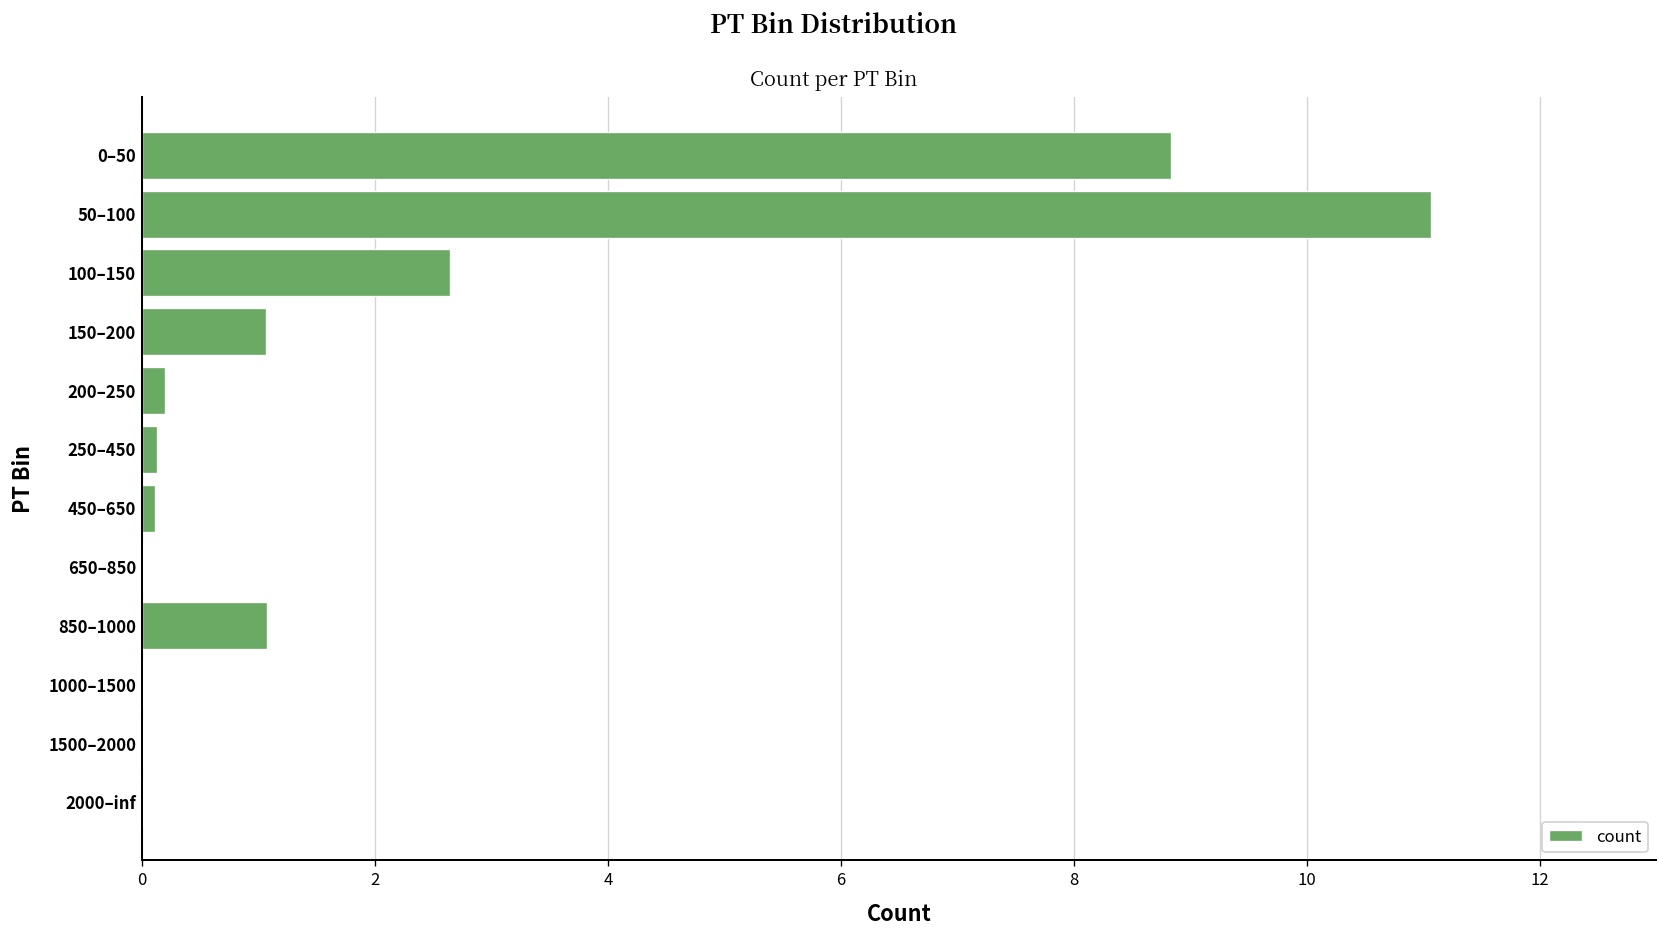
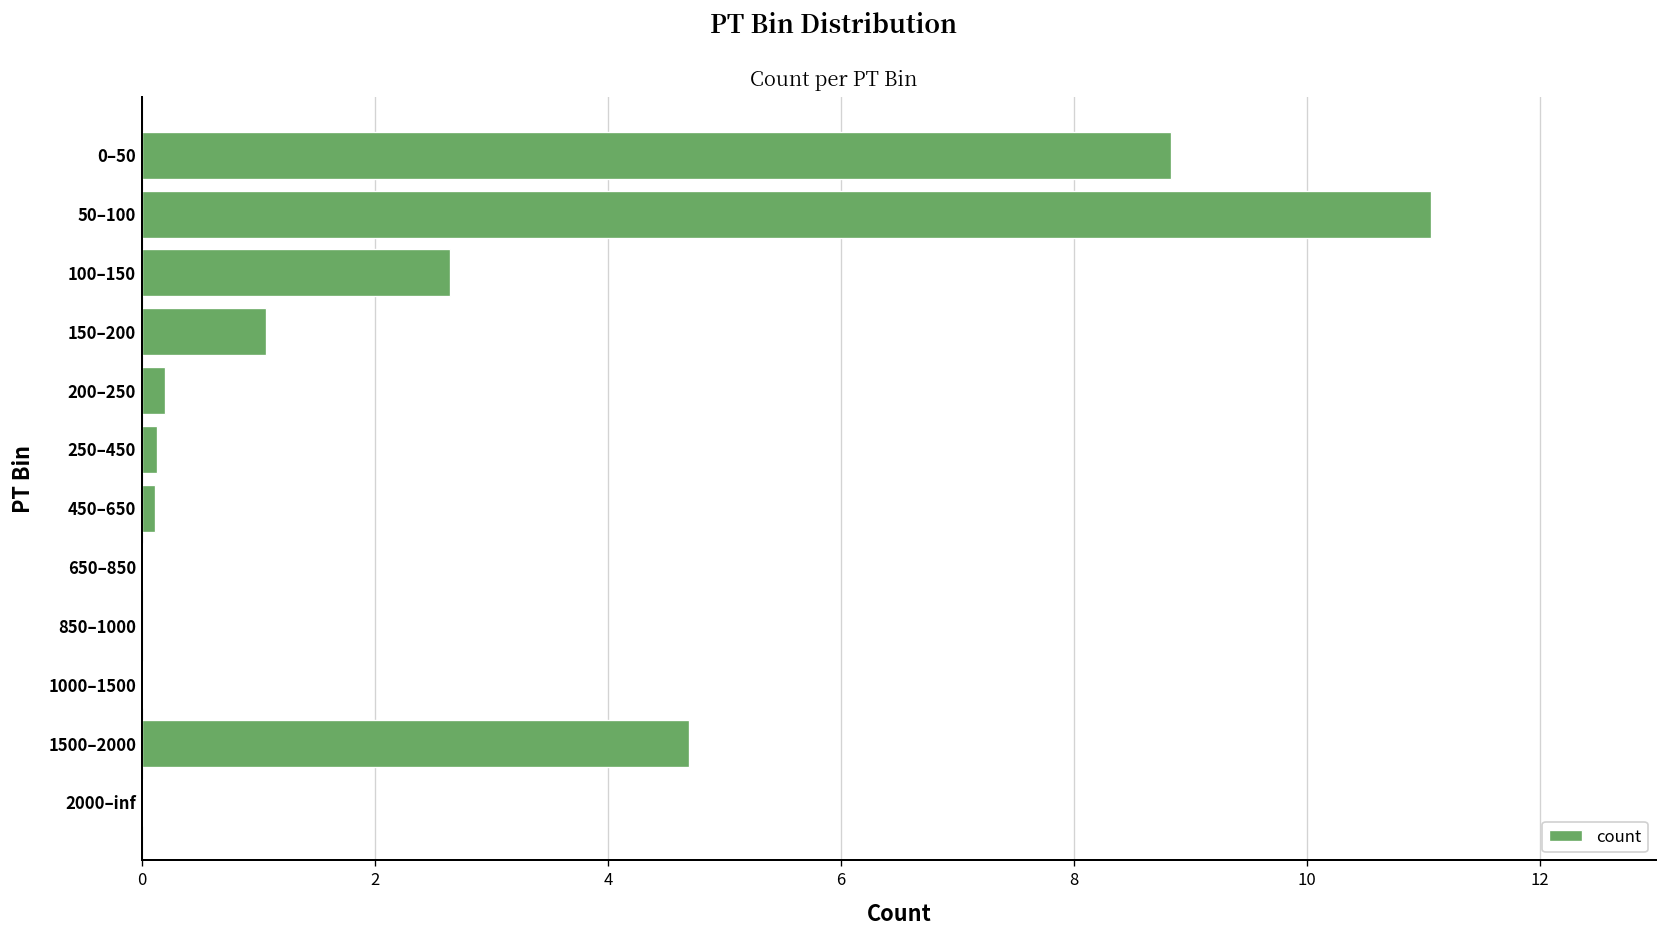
  {
    "0–50": 8.8,
    "50–100": 11.1,
    "100–150": 2.6,
    "150–200": 1.1,
    "200–250": 0.2,
    "250–450": 0.1,
    "450–650": 0.1,
-   "850–1000": 1.1,
-   "1500–2000": 0.0
+   "850–1000": 0.0,
+   "1500–2000": 4.7
  }
